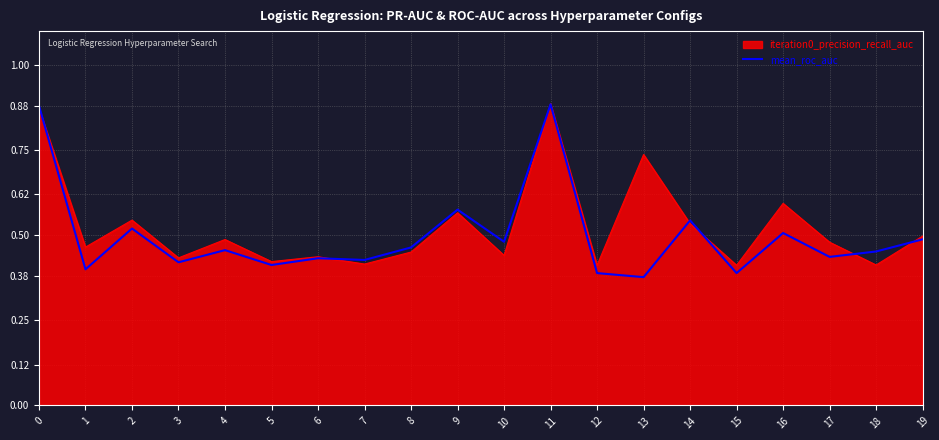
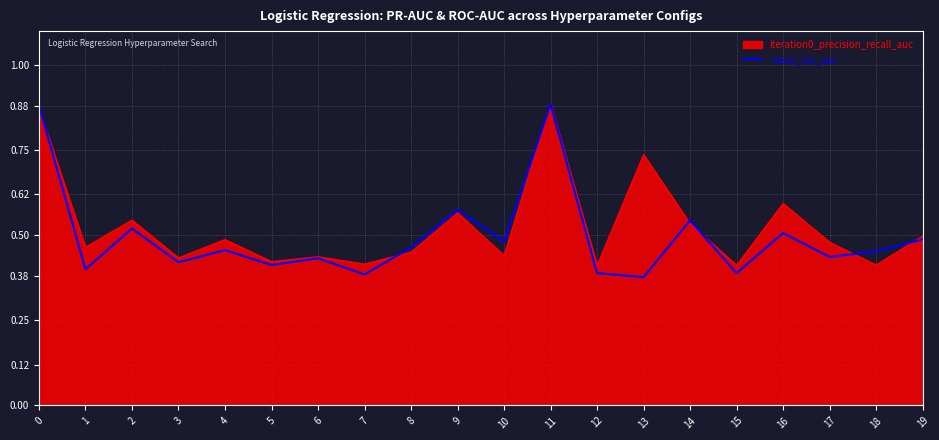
  {
    "iteration0_precision_recall_auc": {
      "1": 0.47,
      "2": 0.54,
      "3": 0.43,
      "4": 0.49,
      "5": 0.42,
      "7": 0.42,
      "8": 0.45,
      "9": 0.57,
      "10": 0.44,
      "12": 0.41,
      "13": 0.74,
      "14": 0.53,
      "15": 0.41,
      "16": 0.59,
      "17": 0.48,
      "18": 0.41,
      "19": 0.50
    },
    "mean_roc_auc": {
      "1": 0.40,
      "2": 0.52,
      "3": 0.42,
      "4": 0.46,
      "5": 0.41,
-     "7": 0.43,
+     "7": 0.38,
      "8": 0.46,
      "9": 0.58,
      "10": 0.48,
      "12": 0.39,
      "13": 0.38,
      "14": 0.54,
      "15": 0.39,
      "16": 0.51,
      "17": 0.44,
      "18": 0.45,
      "19": 0.49
    }
  }
